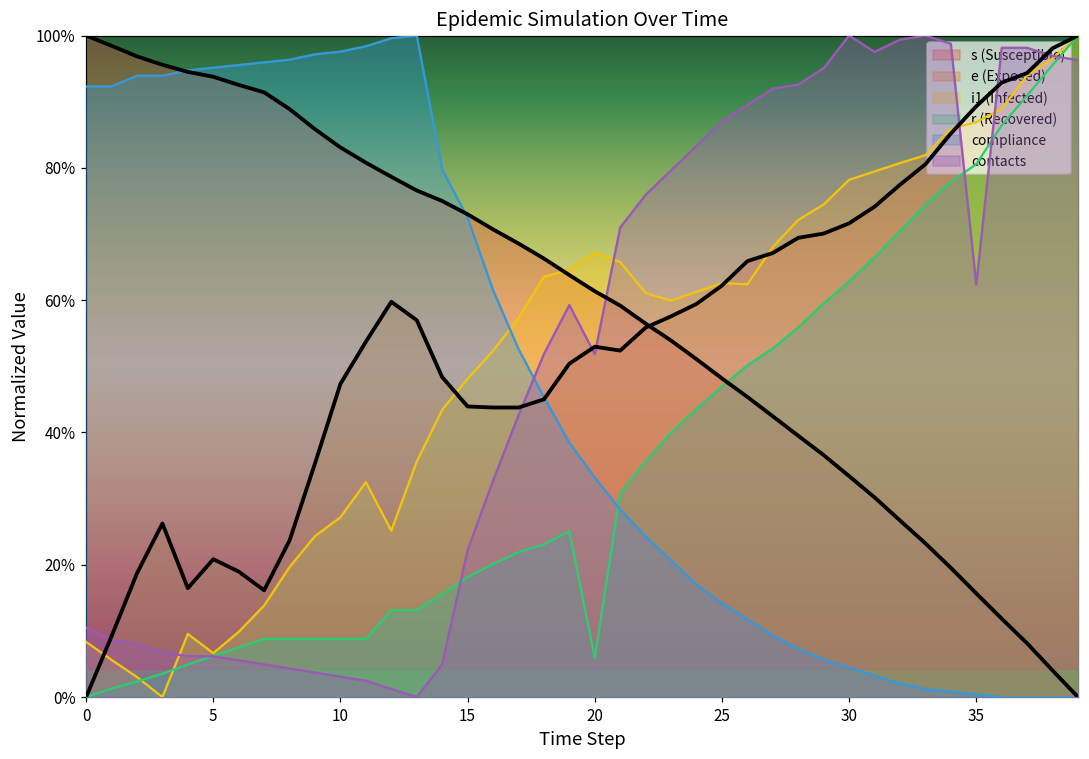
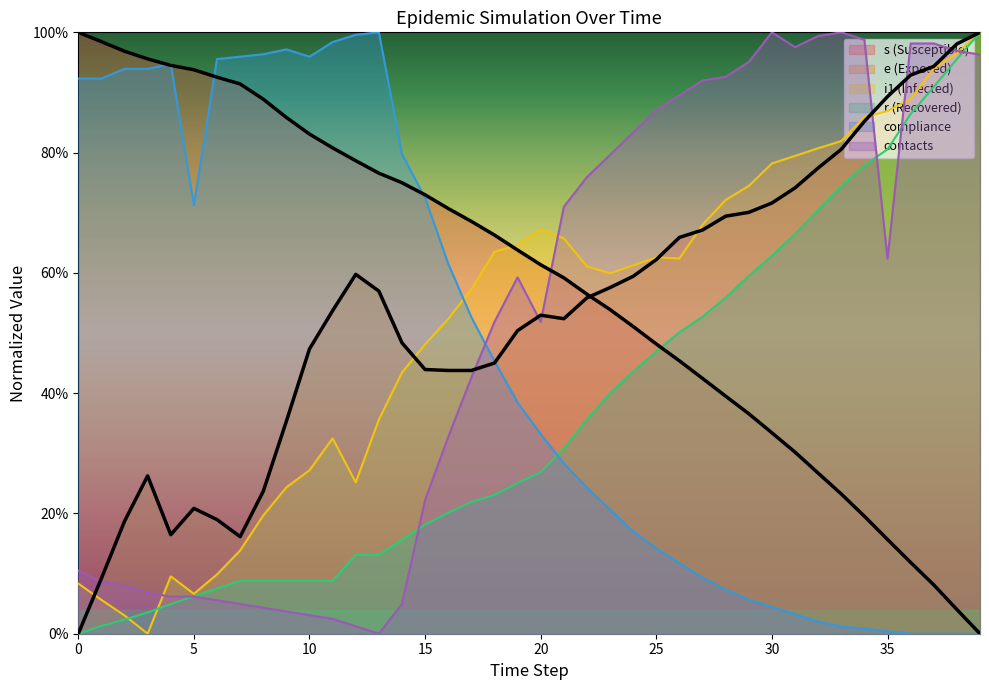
  {
    "r (Recovered)": {
      "10": "9%",
      "15": "18%",
-     "20": "6%",
+     "20": "27%",
      "25": "47%",
      "30": "63%"
    },
    "compliance": {
      "0": "92%",
-     "5": "95%",
-     "10": "98%",
+     "5": "71%",
+     "10": "96%",
      "15": "72%",
      "20": "33%",
      "25": "14%",
      "30": "4%"
    },
    "contacts": {
      "0": "10%",
      "15": "22%",
      "20": "52%",
      "25": "87%",
      "30": "100%",
      "35": "62%"
    }
  }
